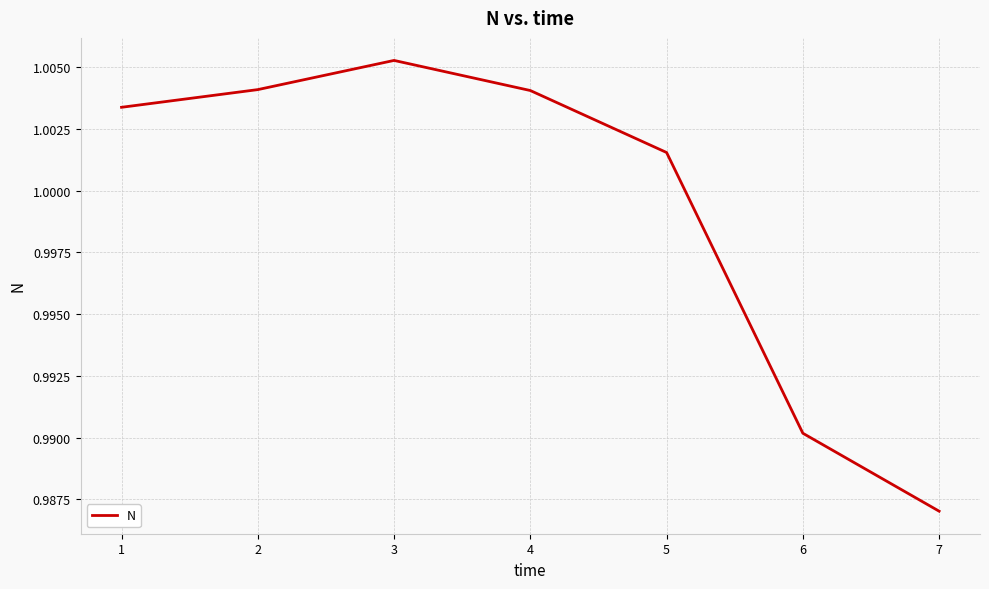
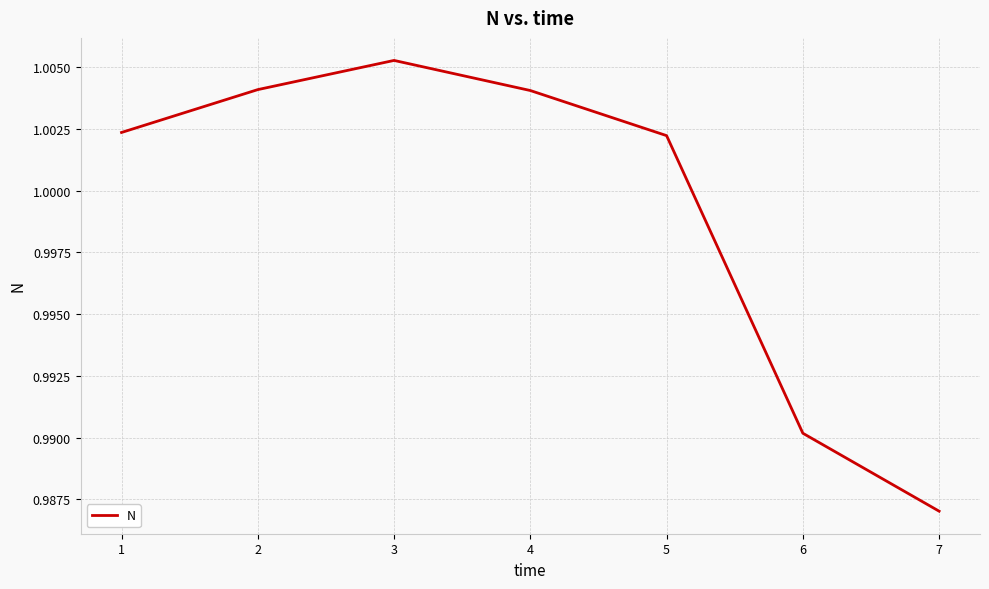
  {
-   "1": 1.0034,
+   "1": 1.0024,
    "2": 1.0041,
    "3": 1.0053,
    "4": 1.0040,
-   "5": 1.0015,
+   "5": 1.0022,
    "6": 0.9902,
    "7": 0.9870
  }
